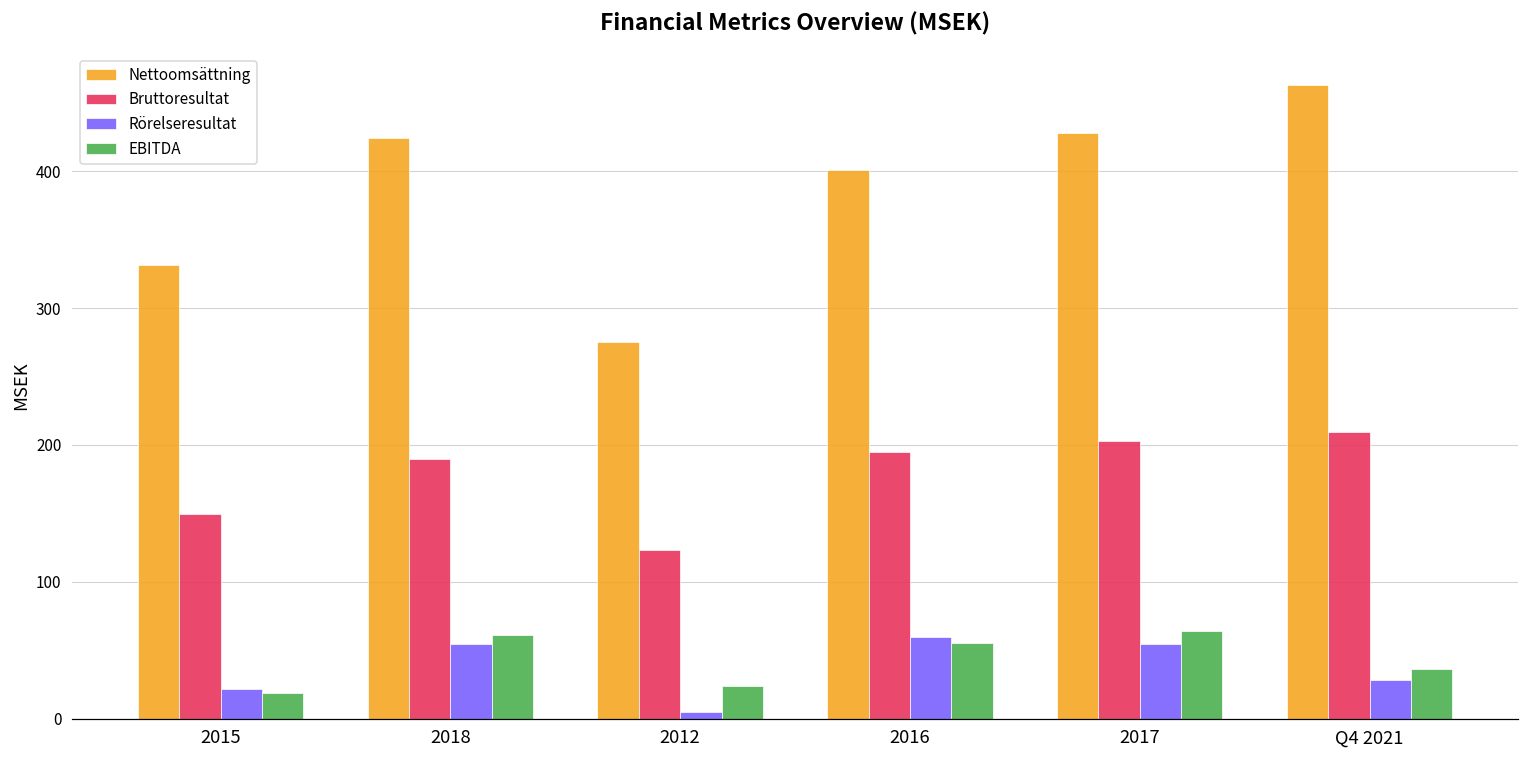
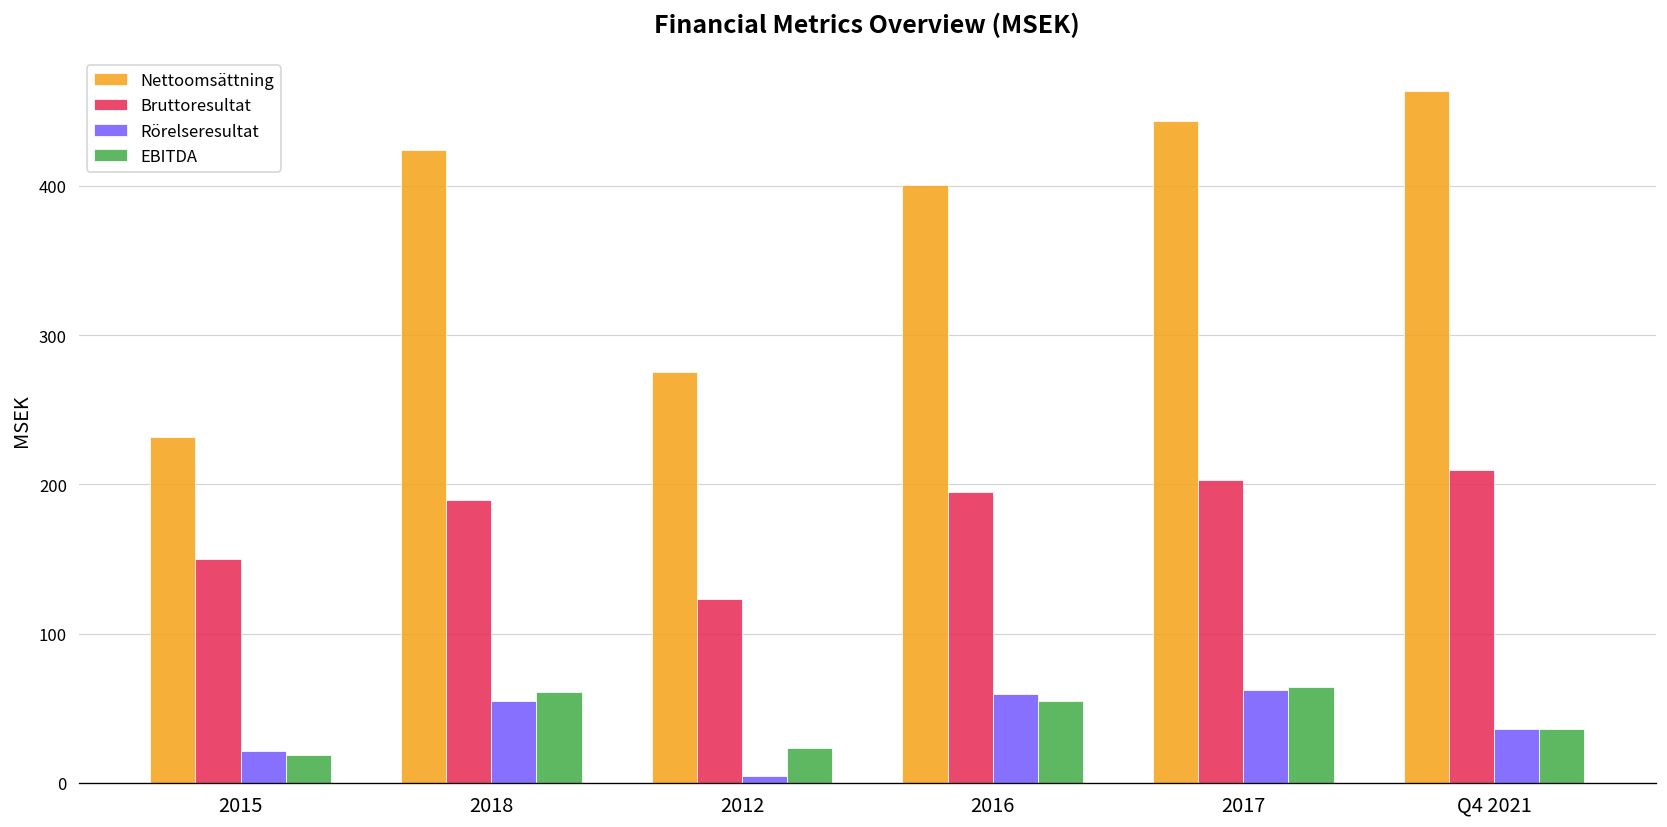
  {
    "Nettoomsättning": {
-     "2015": 331,
+     "2015": 232,
      "2018": 424,
      "2012": 275,
      "2016": 401,
-     "2017": 428,
+     "2017": 443,
      "Q4 2021": 463
    },
    "Bruttoresultat": {
      "2015": 150,
      "2018": 190,
      "2012": 124,
      "2016": 195,
      "2017": 203,
      "Q4 2021": 209
    },
    "Rörelseresultat": {
      "2015": 22,
      "2018": 55,
      "2012": 5,
      "2016": 60,
-     "2017": 54,
-     "Q4 2021": 28
+     "2017": 62,
+     "Q4 2021": 36
    },
    "EBITDA": {
      "2015": 19,
      "2018": 61,
      "2012": 24,
      "2016": 55,
      "2017": 64,
      "Q4 2021": 36
    }
  }
